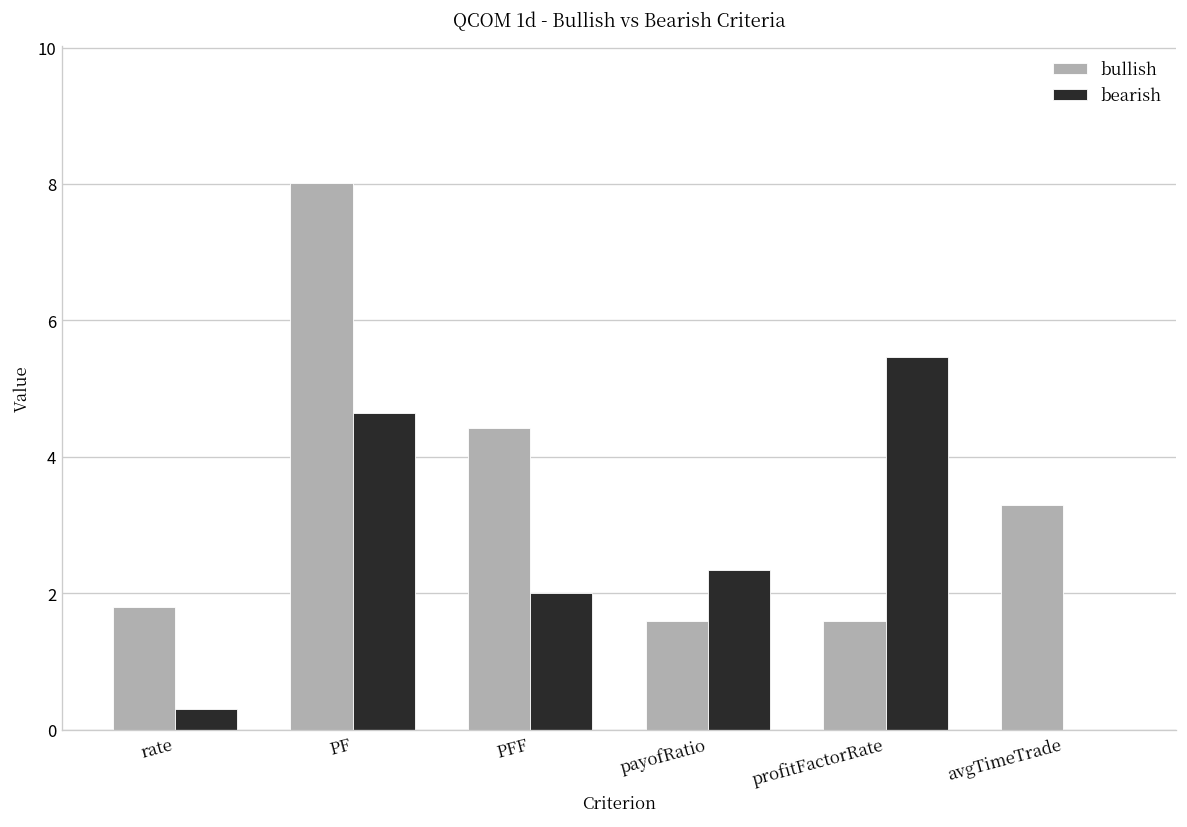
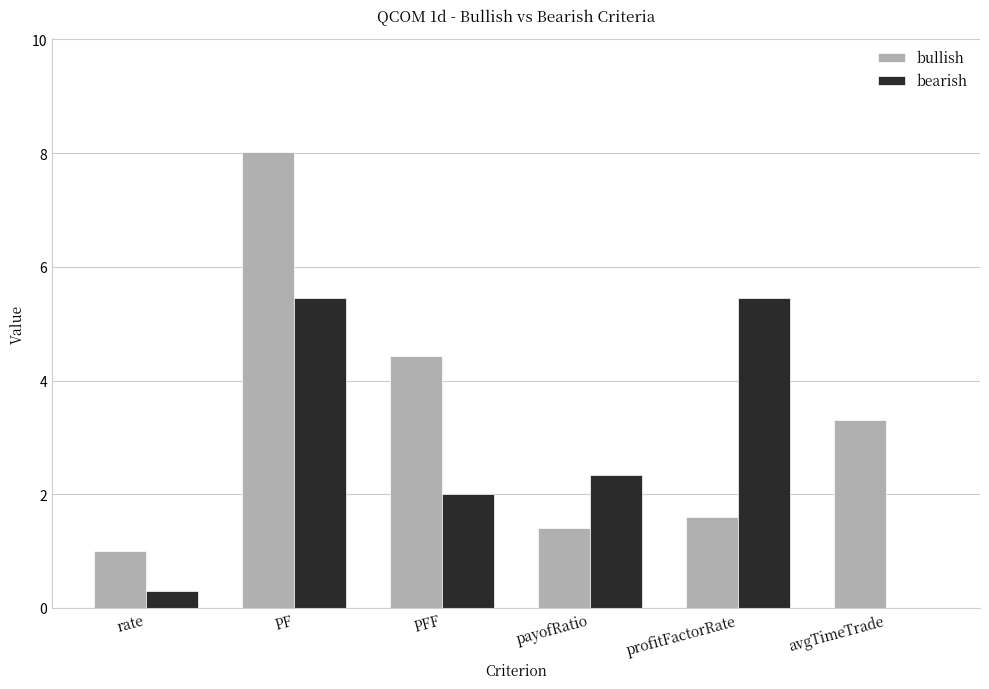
  {
    "bullish": {
-     "rate": 1.8,
+     "rate": 1.0,
      "PF": 8.0,
      "PFF": 4.4,
-     "payofRatio": 1.6,
+     "payofRatio": 1.4,
      "profitFactorRate": 1.6,
      "avgTimeTrade": 3.3
    },
    "bearish": {
      "rate": 0.3,
-     "PF": 4.6,
+     "PF": 5.5,
      "PFF": 2.0,
      "payofRatio": 2.3,
      "profitFactorRate": 5.5,
      "avgTimeTrade": 0.0
    }
  }
